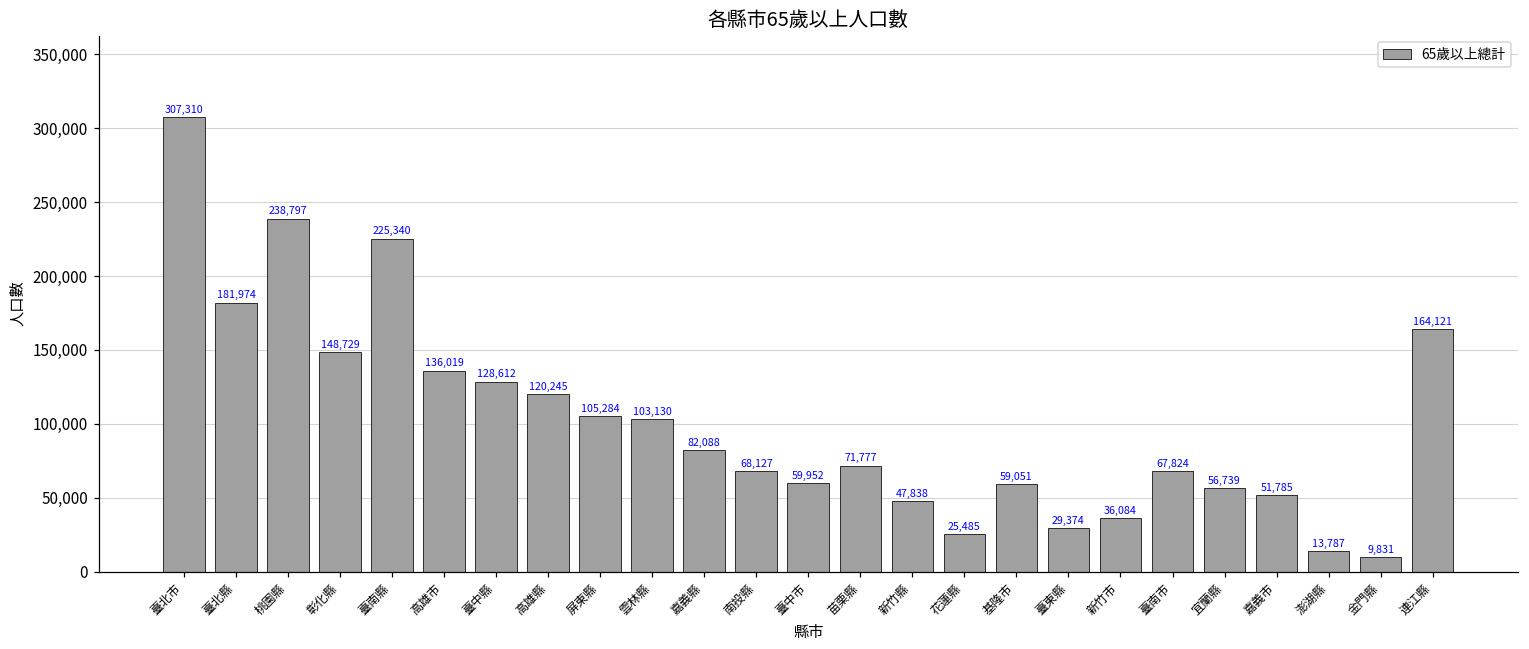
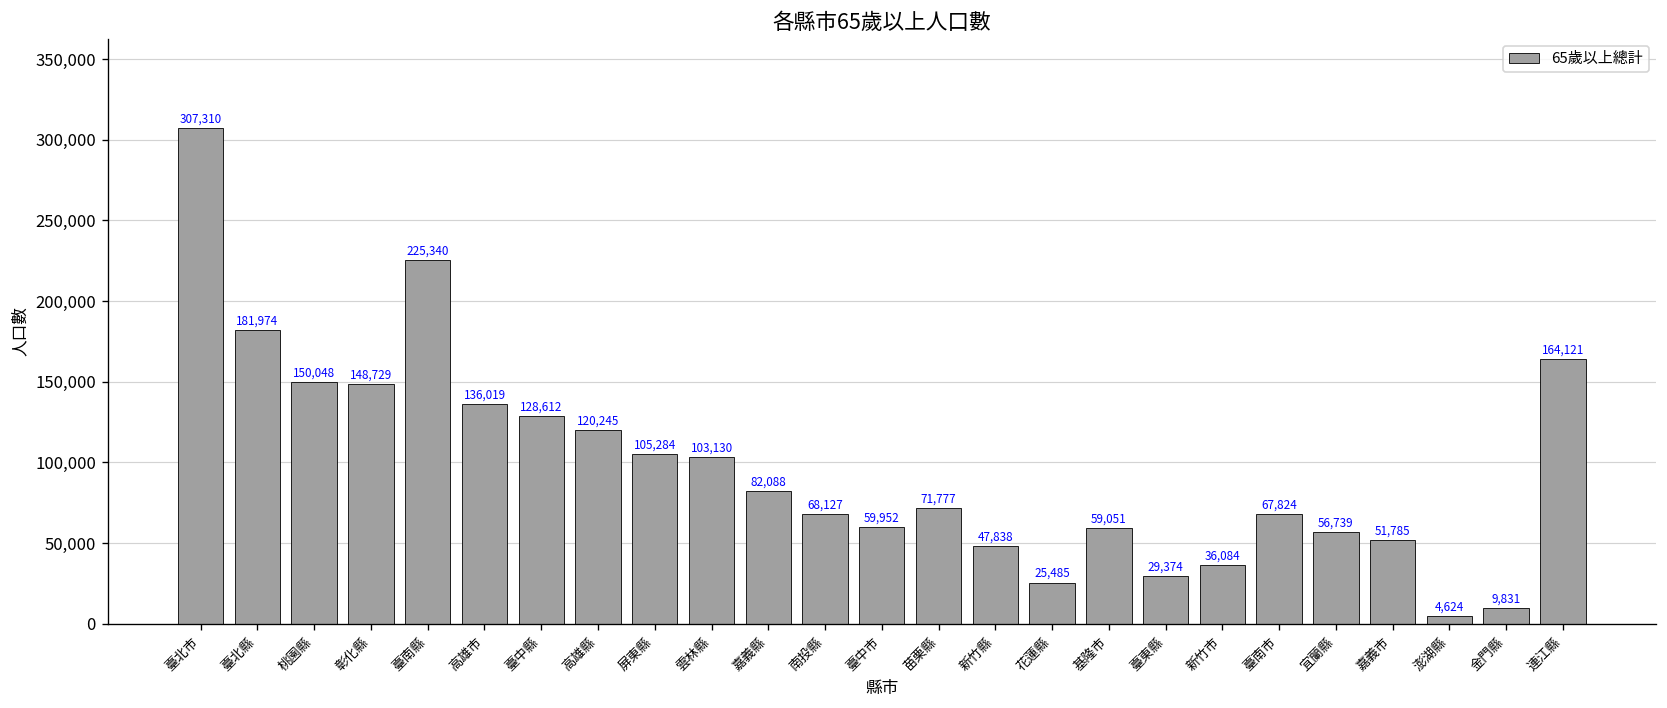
  {
    "臺北市": "307,310",
    "臺北縣": "181,974",
-   "桃園縣": "238,797",
+   "桃園縣": "150,048",
    "彰化縣": "148,729",
    "臺南縣": "225,340",
    "高雄市": "136,019",
    "臺中縣": "128,612",
    "高雄縣": "120,245",
    "屏東縣": "105,284",
    "雲林縣": "103,130",
    "嘉義縣": "82,088",
    "南投縣": "68,127",
    "臺中市": "59,952",
    "苗栗縣": "71,777",
    "新竹縣": "47,838",
    "花蓮縣": "25,485",
    "基隆市": "59,051",
    "臺東縣": "29,374",
    "新竹市": "36,084",
    "臺南市": "67,824",
    "宜蘭縣": "56,739",
    "嘉義市": "51,785",
-   "澎湖縣": "13,787",
+   "澎湖縣": "4,624",
    "金門縣": "9,831",
    "連江縣": "164,121"
  }
